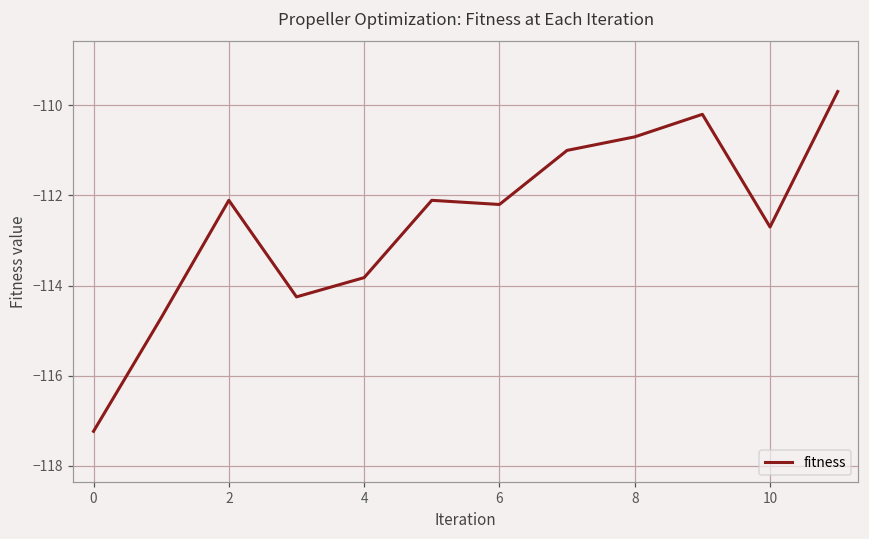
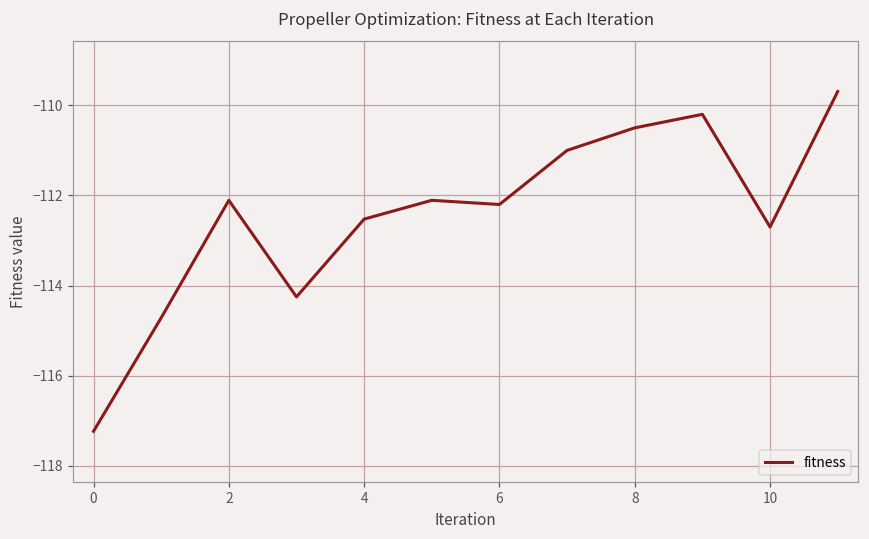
  {
    "0": -117.2,
    "2": -112.1,
-   "4": -113.8,
+   "4": -112.5,
    "6": -112.2,
-   "8": -110.7,
+   "8": -110.5,
    "10": -112.7
  }
